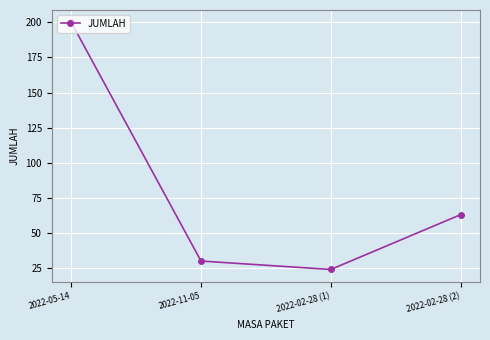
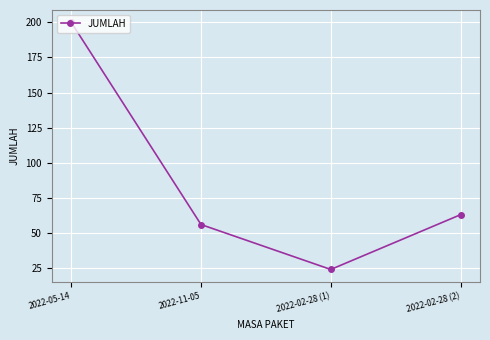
  {
-   "2022-11-05": 30,
+   "2022-11-05": 56,
    "2022-02-28 (1)": 24,
    "2022-02-28 (2)": 63
  }
